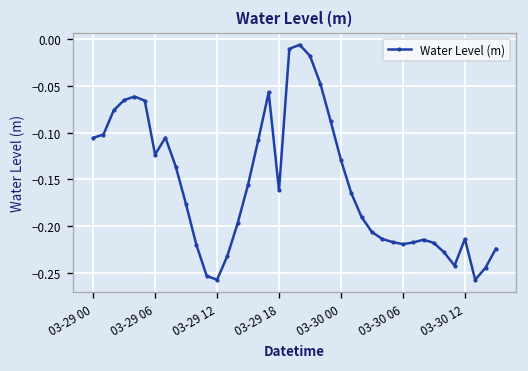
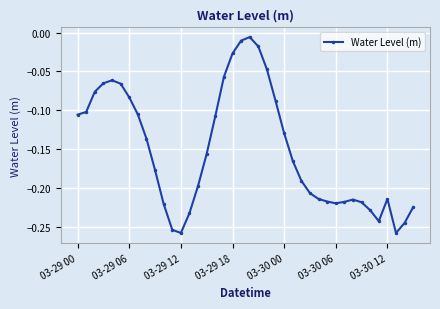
  {
    "03-29 00": -0.11,
-   "03-29 06": -0.12,
+   "03-29 06": -0.08,
    "03-29 12": -0.26,
-   "03-29 18": -0.16,
+   "03-29 18": -0.03,
    "03-30 00": -0.13,
    "03-30 06": -0.22,
    "03-30 12": -0.21
  }
